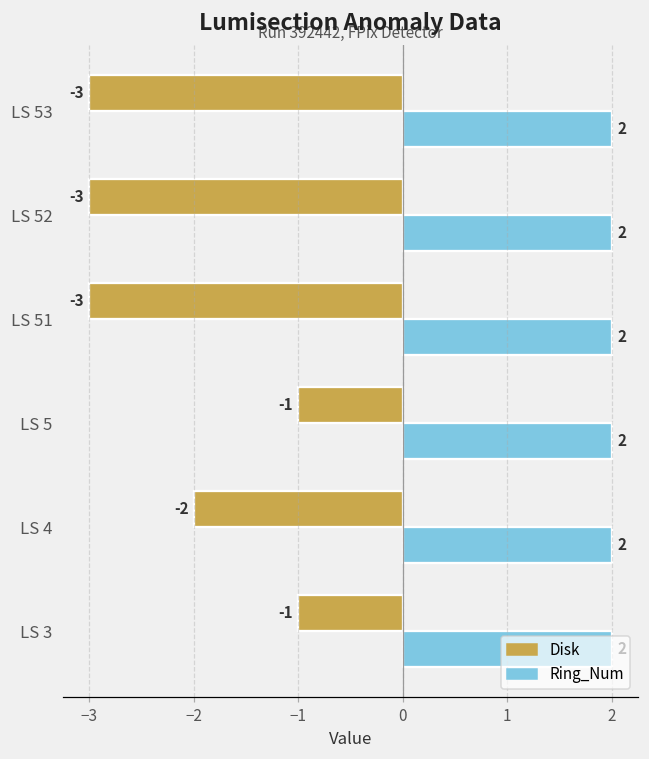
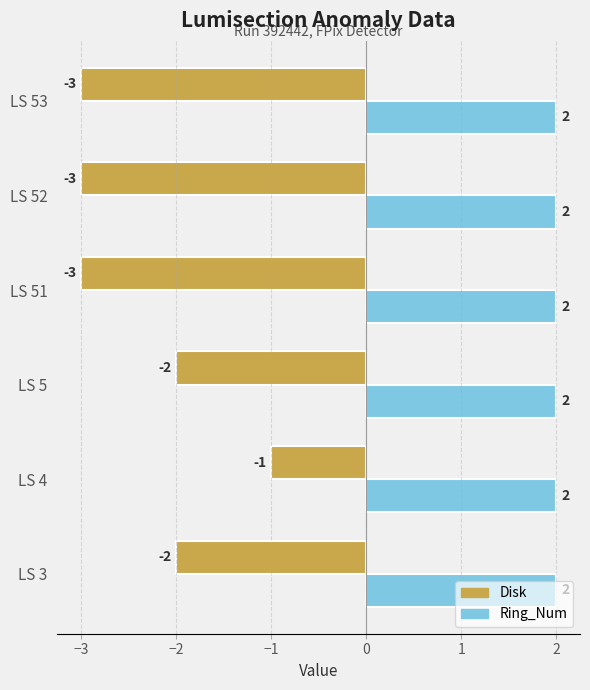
  {
    "Disk": {
      "LS 53": -3,
      "LS 52": -3,
      "LS 51": -3,
-     "LS 5": -1,
-     "LS 4": -2,
-     "LS 3": -1
+     "LS 5": -2,
+     "LS 4": -1,
+     "LS 3": -2
    },
    "Ring_Num": {
      "LS 53": 2,
      "LS 52": 2,
      "LS 51": 2,
      "LS 5": 2,
      "LS 4": 2
    }
  }
